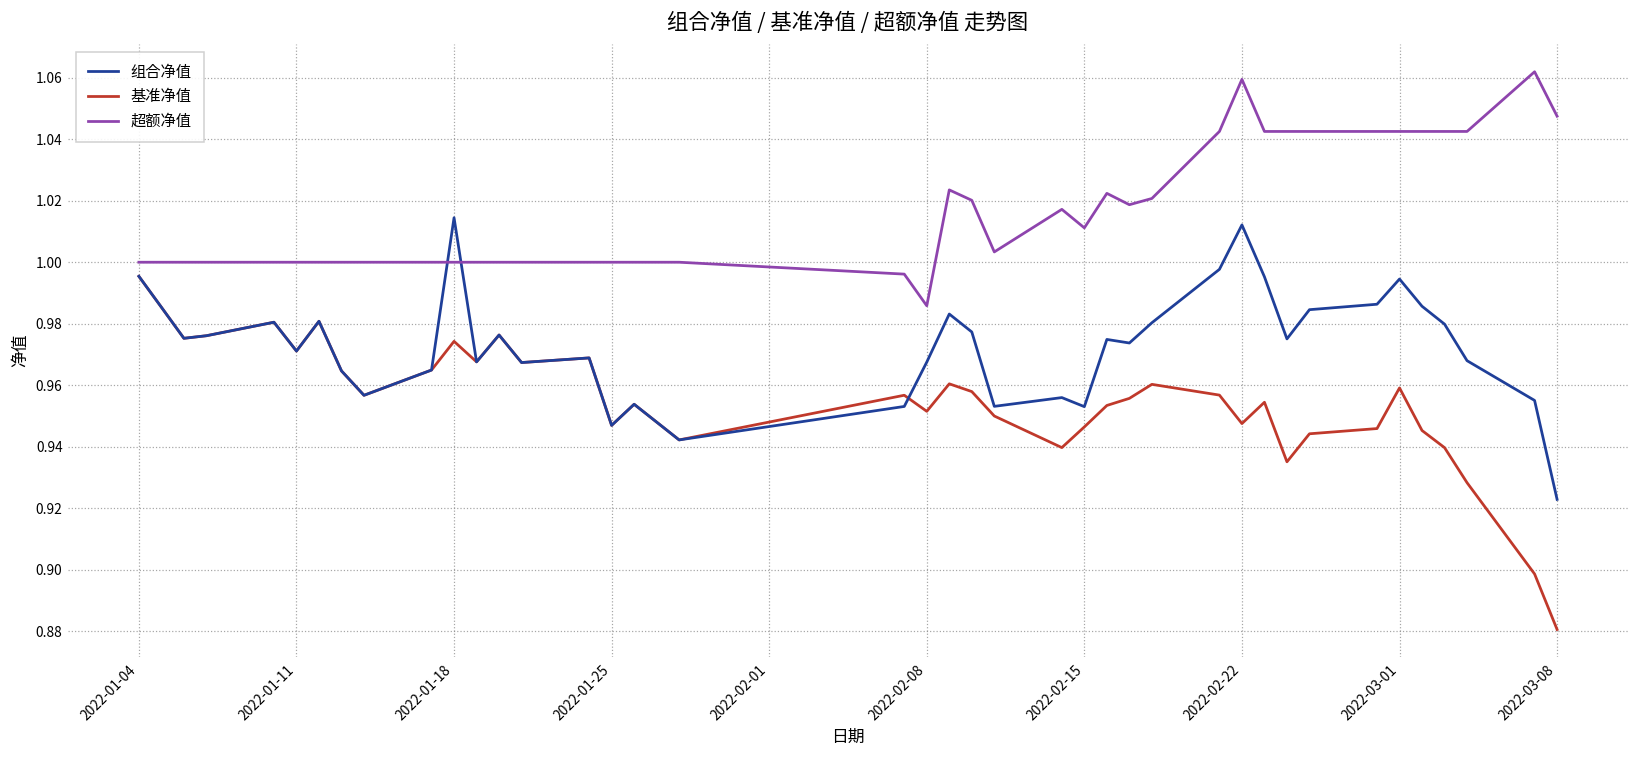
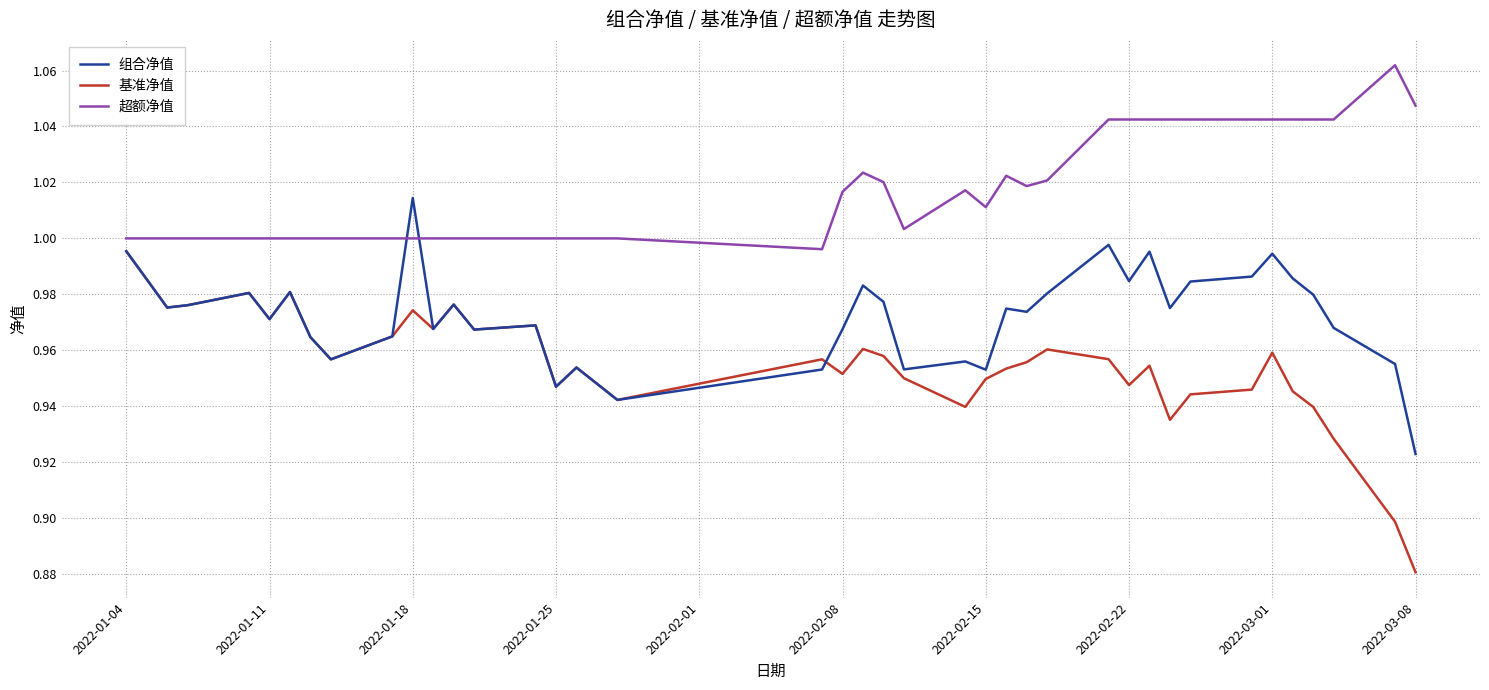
  {
    "组合净值": {
      "2022-01-18": 1.014,
      "2022-02-08": 0.968,
      "2022-02-15": 0.953,
-     "2022-02-22": 1.012,
+     "2022-02-22": 0.985,
      "2022-03-01": 0.995,
      "2022-03-08": 0.923
    },
    "基准净值": {
      "2022-01-18": 0.974,
      "2022-02-08": 0.952,
-     "2022-02-15": 0.946,
+     "2022-02-15": 0.950,
      "2022-02-22": 0.948,
      "2022-03-01": 0.959,
      "2022-03-08": 0.881
    },
    "超额净值": {
      "2022-01-04": 1.000,
      "2022-01-11": 1.000,
      "2022-01-18": 1.000,
      "2022-01-25": 1.000,
-     "2022-02-08": 0.986,
+     "2022-02-08": 1.017,
      "2022-02-15": 1.011,
-     "2022-02-22": 1.059,
+     "2022-02-22": 1.043,
      "2022-03-01": 1.043,
      "2022-03-08": 1.047
    }
  }
